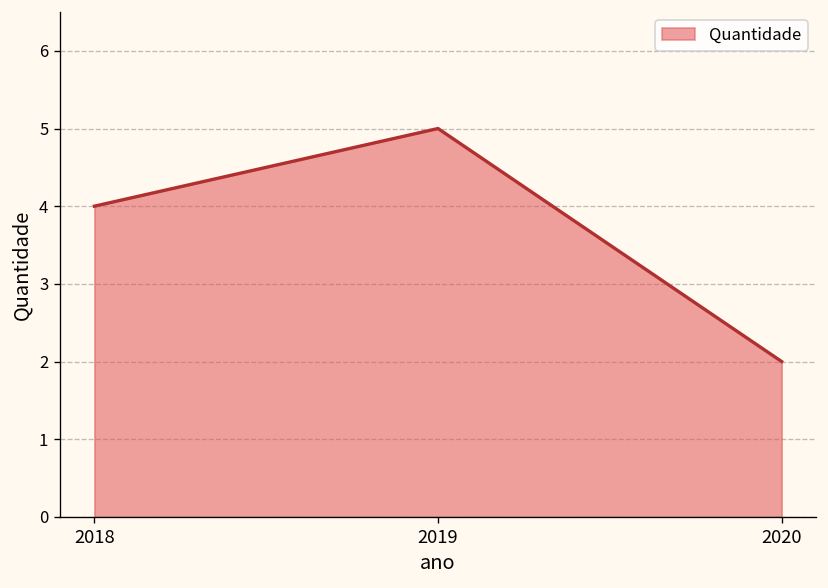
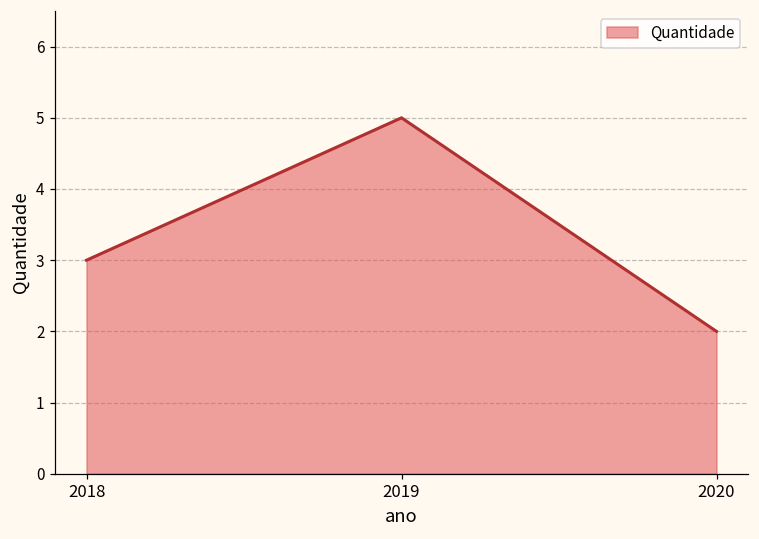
  {
-   "2018": 4,
+   "2018": 3,
    "2019": 5,
    "2020": 2
  }
